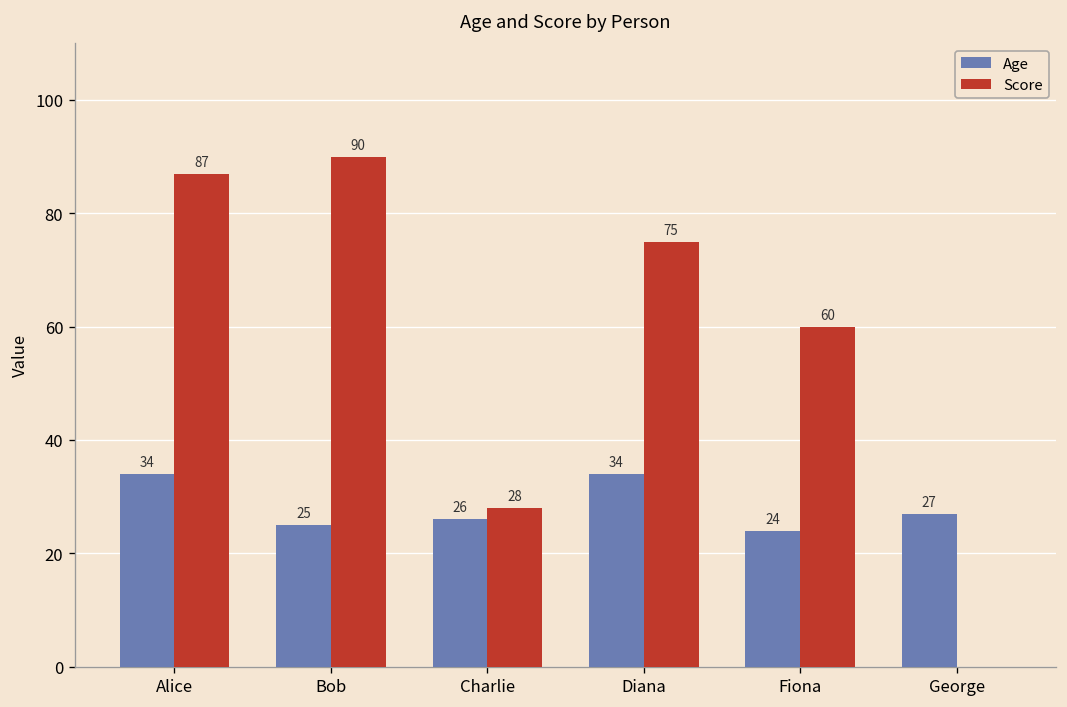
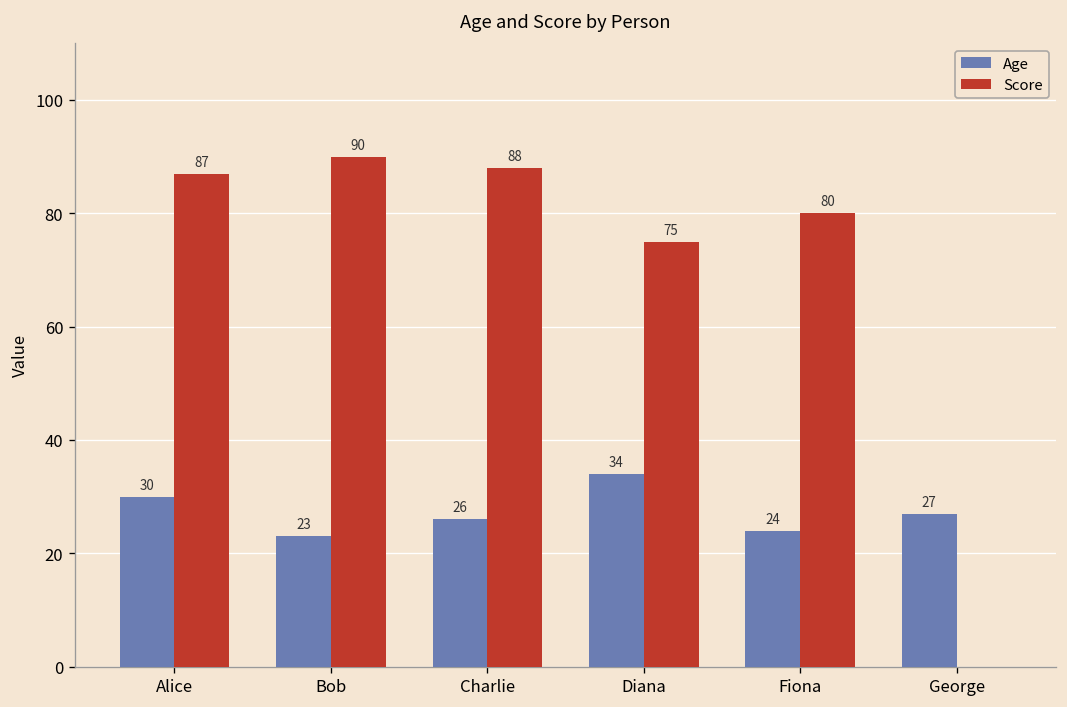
  {
    "Age": {
-     "Alice": 34,
-     "Bob": 25,
+     "Alice": 30,
+     "Bob": 23,
      "Charlie": 26,
      "Diana": 34,
      "Fiona": 24,
      "George": 27
    },
    "Score": {
      "Alice": 87,
      "Bob": 90,
-     "Charlie": 28,
+     "Charlie": 88,
      "Diana": 75,
-     "Fiona": 60
+     "Fiona": 80
    }
  }
